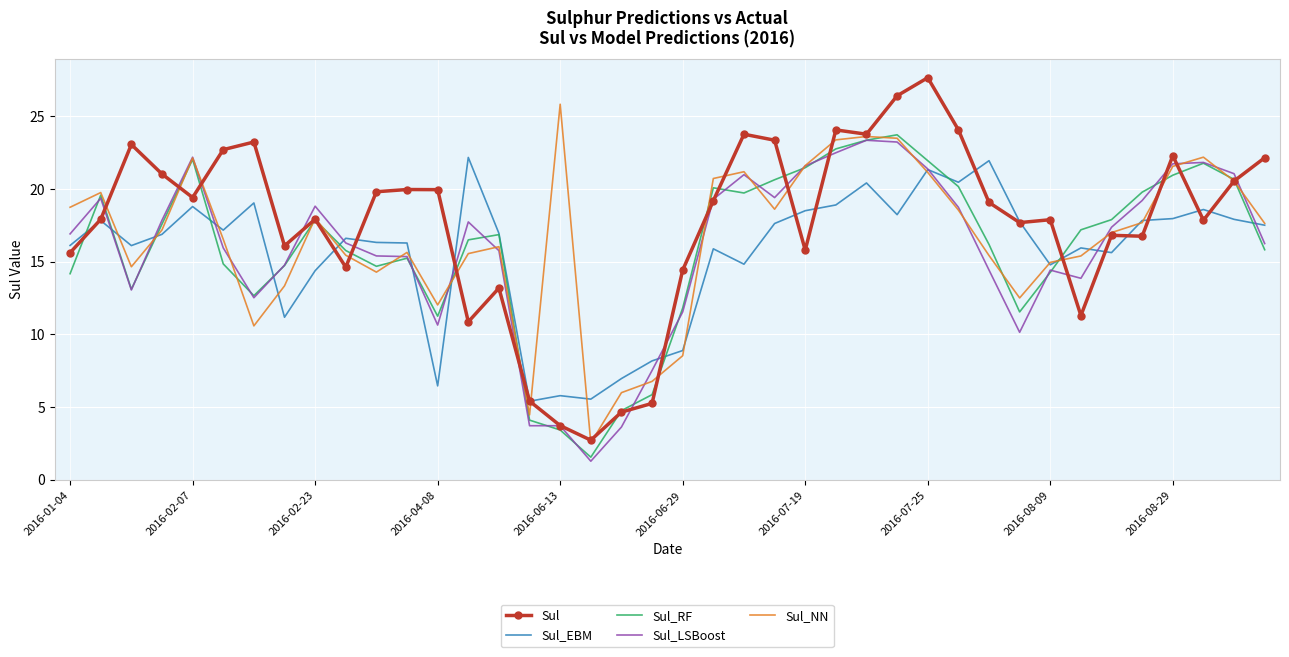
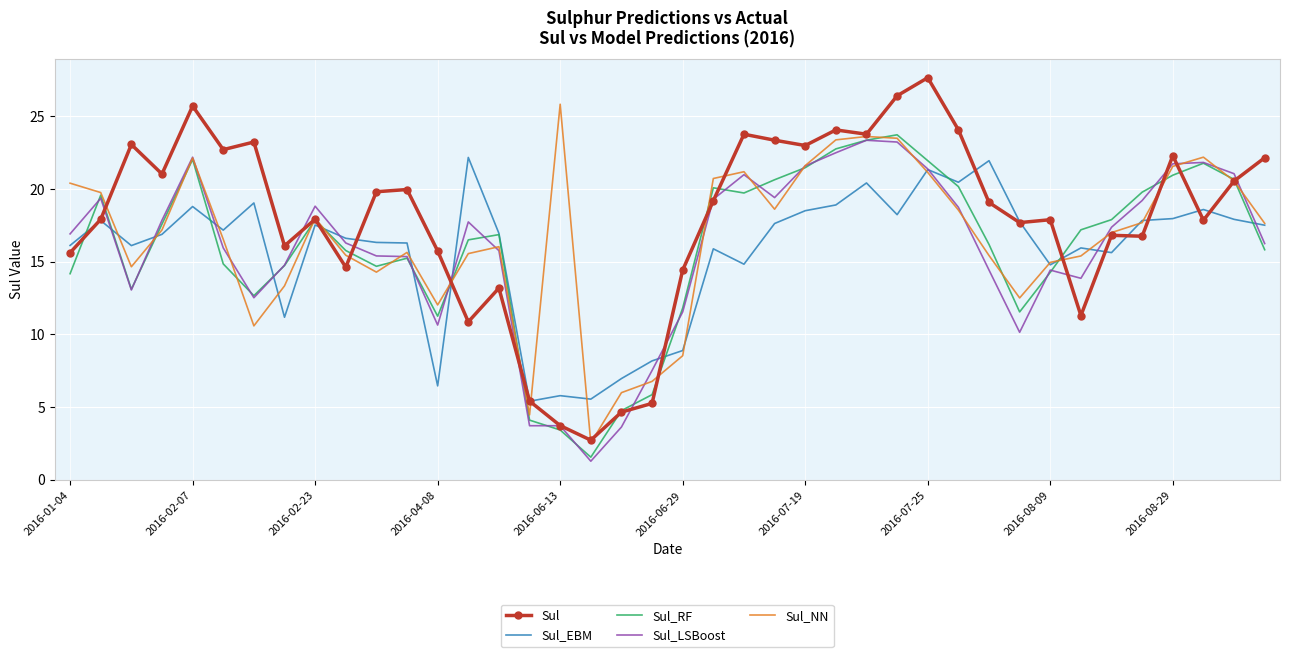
  {
    "Sul": {
      "2016-01-04": 15.6,
-     "2016-02-07": 19.4,
-     "2016-04-08": 20.0,
+     "2016-02-07": 25.7,
+     "2016-04-08": 15.7,
      "2016-06-29": 14.4,
-     "2016-07-19": 15.8,
+     "2016-07-19": 23.0,
      "2016-07-25": 27.7,
      "2016-08-09": 17.9,
      "2016-08-29": 22.3
    },
    "Sul_EBM": {
      "2016-01-04": 16.1,
      "2016-02-07": 18.8,
-     "2016-02-23": 14.4,
+     "2016-02-23": 17.5,
      "2016-04-08": 6.4,
      "2016-06-13": 5.8,
      "2016-06-29": 8.9,
      "2016-07-19": 18.5,
      "2016-08-29": 18.0
    },
    "Sul_RF": {
      "2016-01-04": 14.2,
      "2016-04-08": 11.2,
      "2016-06-13": 3.4,
      "2016-06-29": 11.8,
      "2016-07-25": 22.0,
      "2016-08-29": 21.0
    },
    "Sul_LSBoost": {
      "2016-01-04": 16.9,
      "2016-02-23": 18.8,
      "2016-04-08": 10.6,
      "2016-06-29": 11.5,
      "2016-08-29": 21.7
    },
    "Sul_NN": {
-     "2016-01-04": 18.7,
+     "2016-01-04": 20.4,
      "2016-04-08": 12.0,
      "2016-06-13": 25.8,
      "2016-06-29": 8.5,
      "2016-07-25": 21.1,
      "2016-08-29": 21.6
    }
  }
